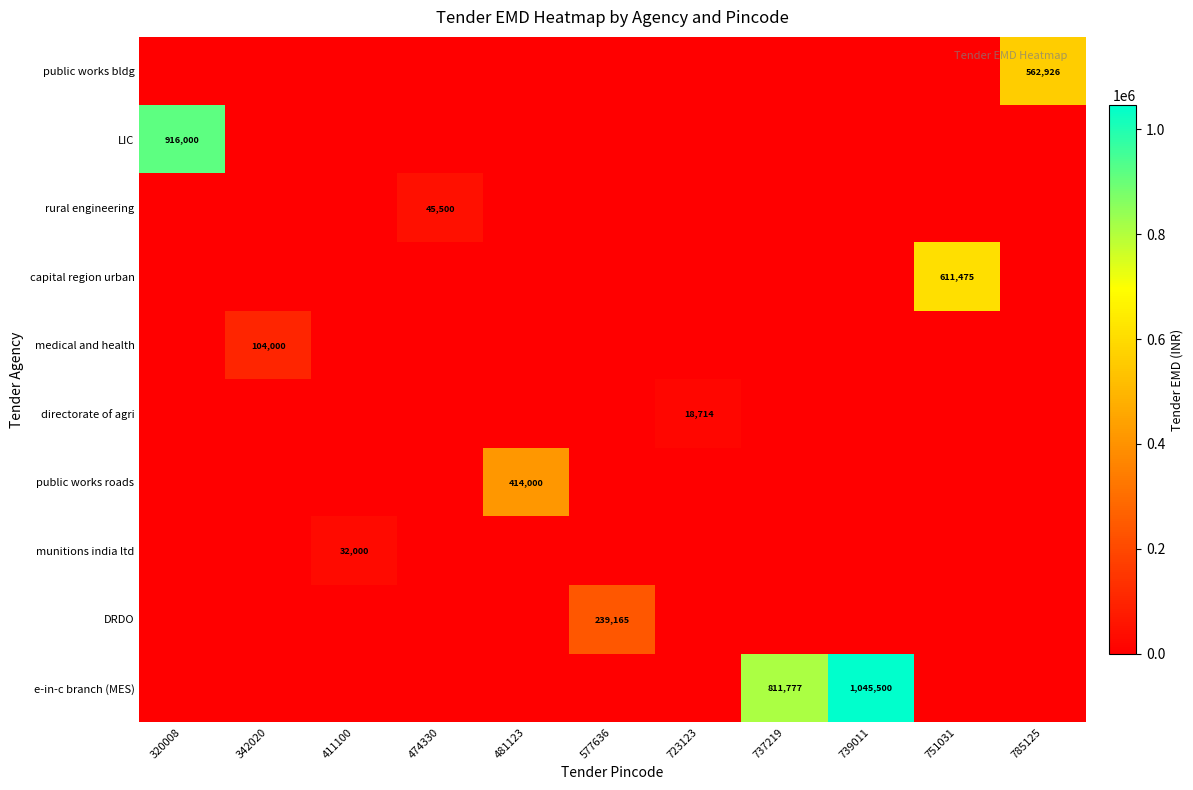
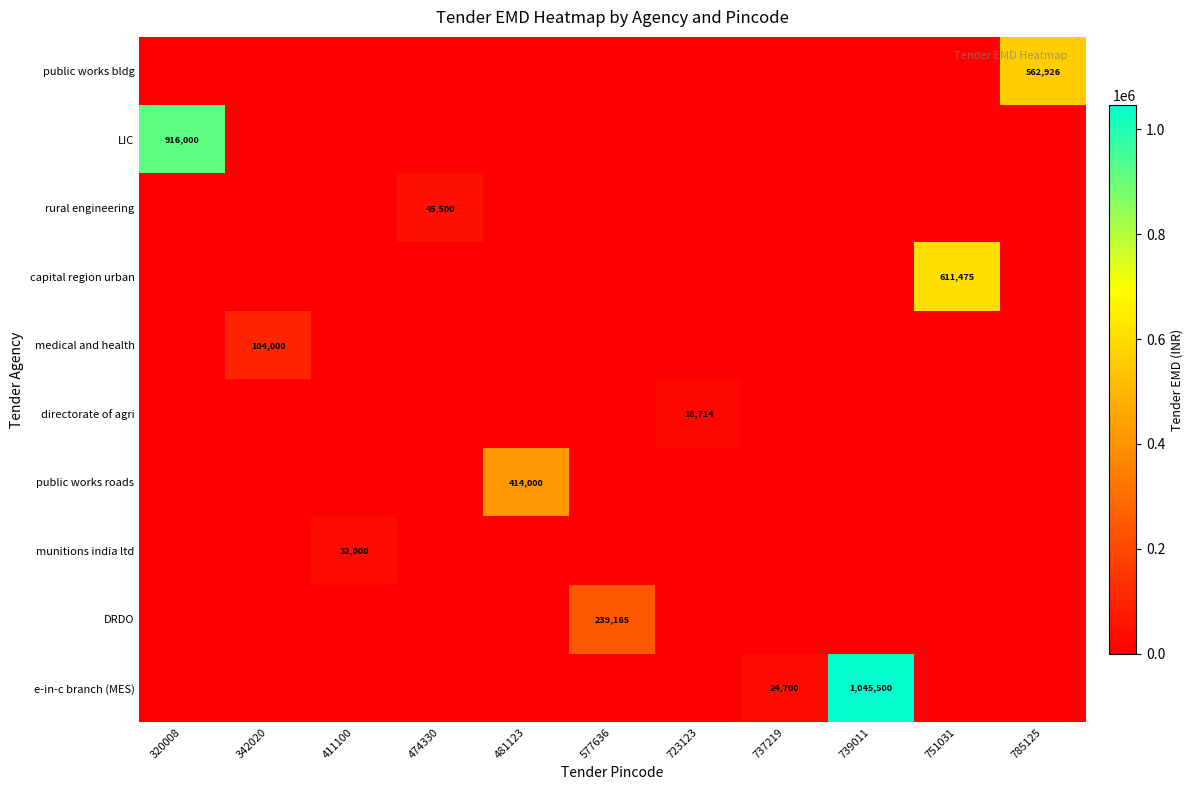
  {
    "LIC": {
      "320008": "916,000"
    },
    "rural engineering": {
      "474330": "45,500"
    },
    "capital region urban": {
      "751031": "611,475"
    },
    "medical and health": {
      "342020": "104,000"
    },
    "directorate of agri": {
      "723123": "18,714"
    },
    "public works roads": {
      "481123": "414,000"
    },
    "munitions india ltd": {
      "411100": "32,000"
    },
    "DRDO": {
      "577636": "239,165"
    },
    "e-in-c branch (MES)": {
-     "737219": "811,777",
+     "737219": "24,700",
      "739011": "1,045,500"
    }
  }
